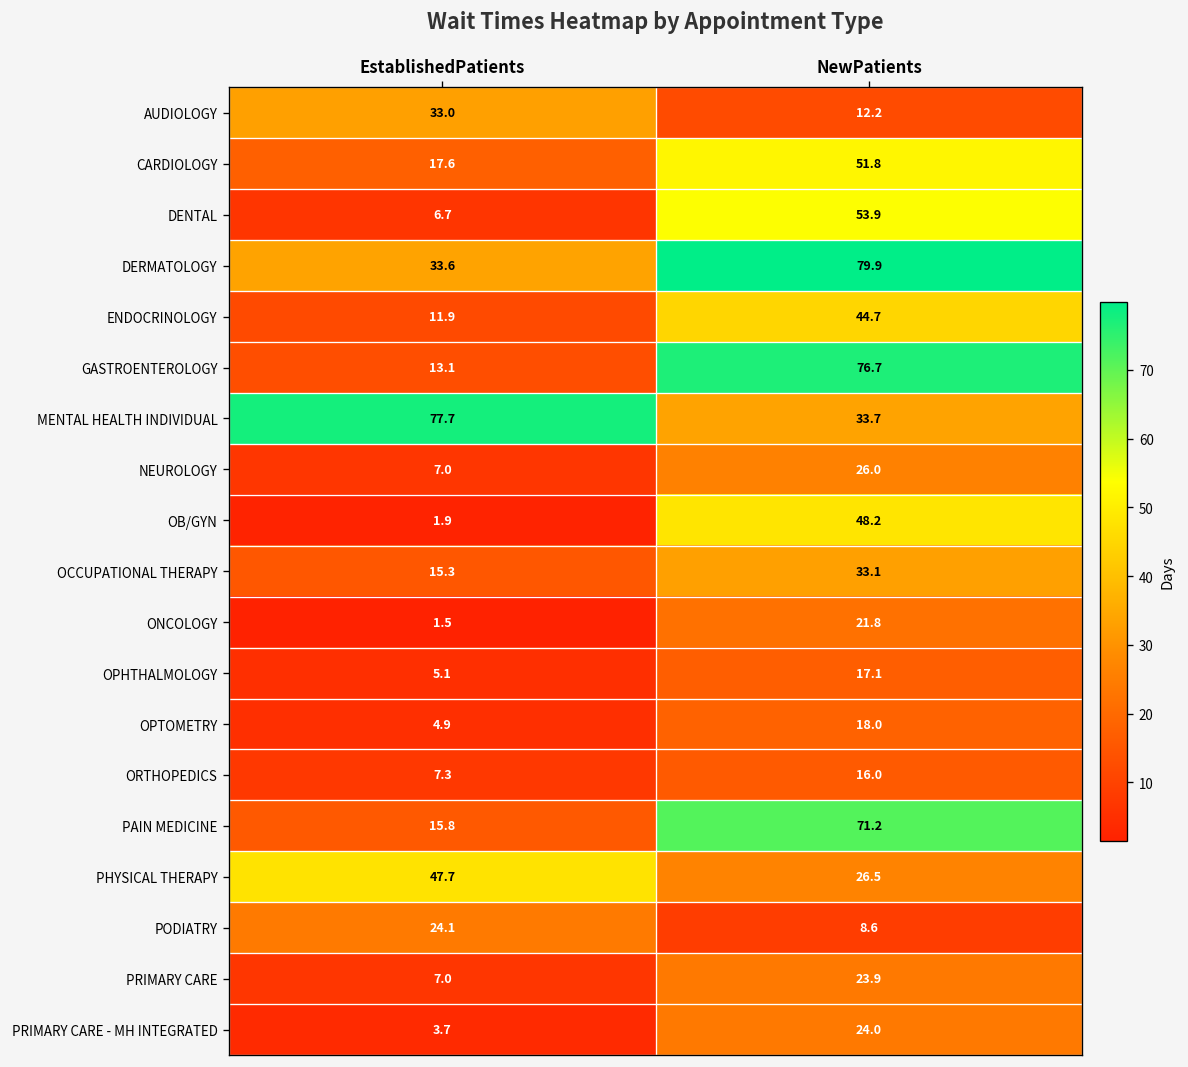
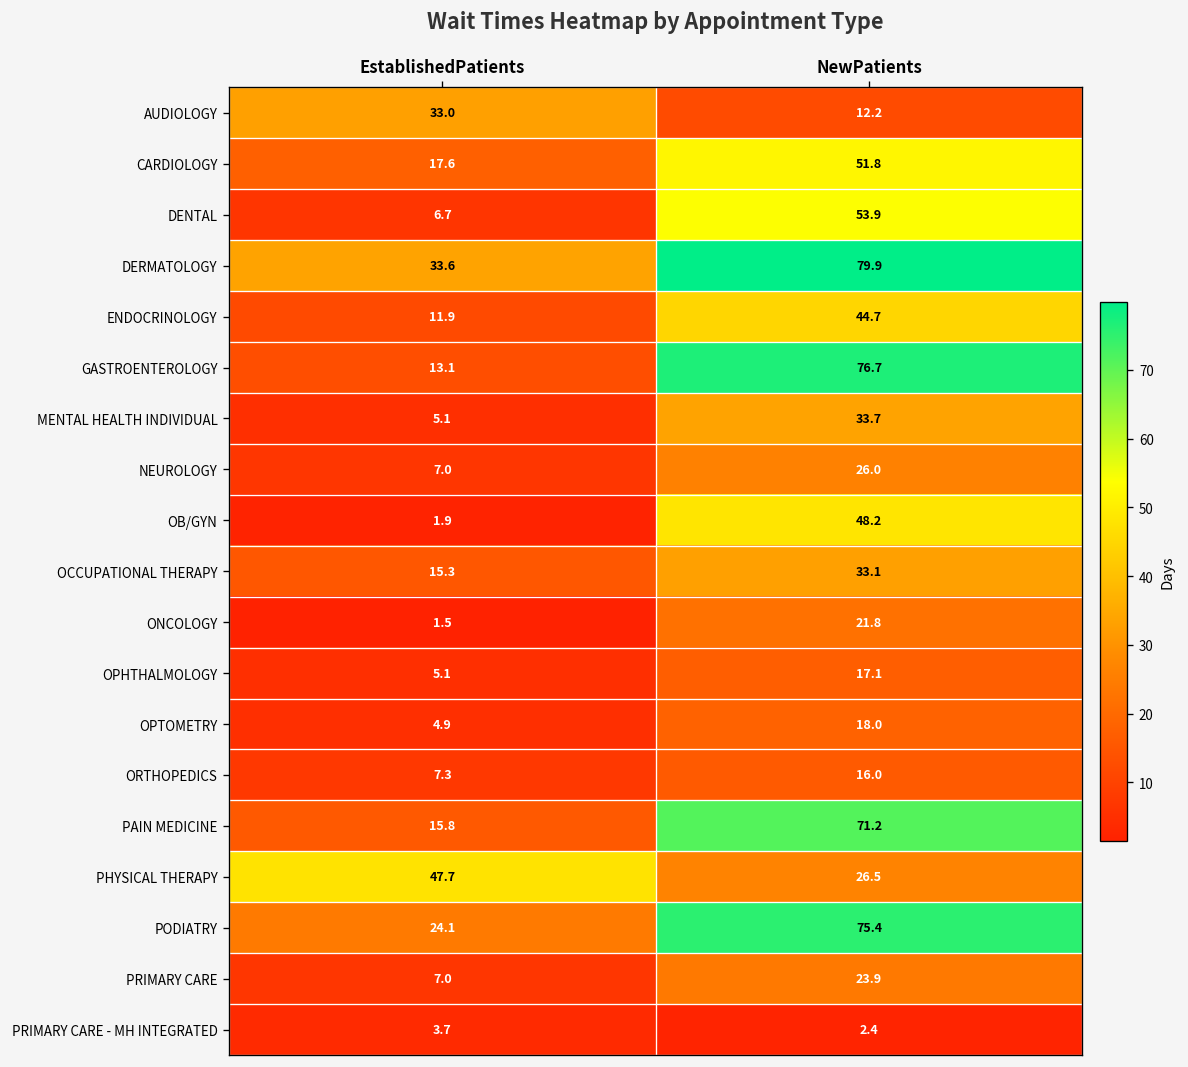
  {
    "AUDIOLOGY": {
      "EstablishedPatients": 33.0,
      "NewPatients": 12.2
    },
    "CARDIOLOGY": {
      "EstablishedPatients": 17.6,
      "NewPatients": 51.8
    },
    "DENTAL": {
      "EstablishedPatients": 6.7,
      "NewPatients": 53.9
    },
    "DERMATOLOGY": {
      "EstablishedPatients": 33.6,
      "NewPatients": 79.9
    },
    "ENDOCRINOLOGY": {
      "EstablishedPatients": 11.9,
      "NewPatients": 44.7
    },
    "GASTROENTEROLOGY": {
      "EstablishedPatients": 13.1,
      "NewPatients": 76.7
    },
    "MENTAL HEALTH INDIVIDUAL": {
-     "EstablishedPatients": 77.7,
+     "EstablishedPatients": 5.1,
      "NewPatients": 33.7
    },
    "NEUROLOGY": {
      "EstablishedPatients": 7.0,
      "NewPatients": 26.0
    },
    "OB/GYN": {
      "EstablishedPatients": 1.9,
      "NewPatients": 48.2
    },
    "OCCUPATIONAL THERAPY": {
      "EstablishedPatients": 15.3,
      "NewPatients": 33.1
    },
    "ONCOLOGY": {
      "EstablishedPatients": 1.5,
      "NewPatients": 21.8
    },
    "OPHTHALMOLOGY": {
      "EstablishedPatients": 5.1,
      "NewPatients": 17.1
    },
    "OPTOMETRY": {
      "EstablishedPatients": 4.9,
      "NewPatients": 18.0
    },
    "ORTHOPEDICS": {
      "EstablishedPatients": 7.3,
      "NewPatients": 16.0
    },
    "PAIN MEDICINE": {
      "EstablishedPatients": 15.8,
      "NewPatients": 71.2
    },
    "PHYSICAL THERAPY": {
      "EstablishedPatients": 47.7,
      "NewPatients": 26.5
    },
    "PODIATRY": {
      "EstablishedPatients": 24.1,
-     "NewPatients": 8.6
+     "NewPatients": 75.4
    },
    "PRIMARY CARE": {
      "EstablishedPatients": 7.0,
      "NewPatients": 23.9
    },
    "PRIMARY CARE - MH INTEGRATED": {
      "EstablishedPatients": 3.7,
-     "NewPatients": 24.0
+     "NewPatients": 2.4
    }
  }
